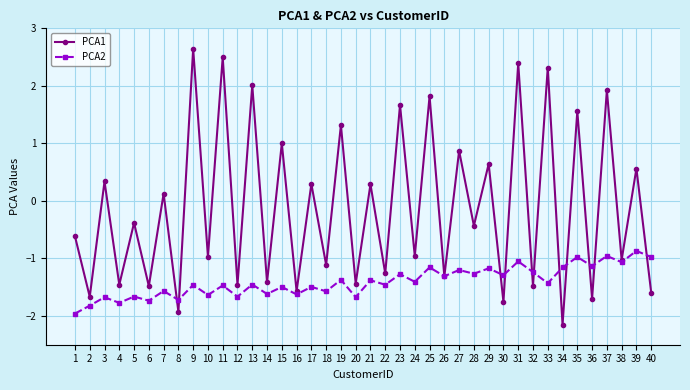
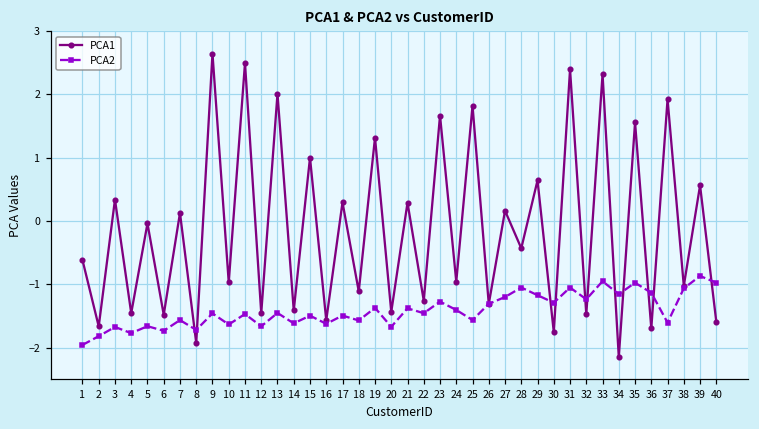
  {
    "PCA1": {
      "1": -0.6,
      "2": -1.7,
      "3": 0.3,
      "4": -1.5,
-     "5": -0.4,
+     "5": 0.0,
      "6": -1.5,
      "7": 0.1,
      "8": -1.9,
      "9": 2.6,
      "10": -1.0,
      "11": 2.5,
      "12": -1.5,
      "13": 2.0,
      "14": -1.4,
      "15": 1.0,
      "16": -1.6,
      "17": 0.3,
      "18": -1.1,
      "19": 1.3,
      "20": -1.4,
      "21": 0.3,
      "22": -1.3,
      "23": 1.7,
      "24": -1.0,
      "25": 1.8,
-     "27": 0.9,
+     "27": 0.2,
      "28": -0.4,
      "29": 0.6,
      "30": -1.8,
      "31": 2.4,
      "32": -1.5,
      "33": 2.3,
      "34": -2.2,
      "35": 1.6,
      "36": -1.7,
      "37": 1.9,
      "39": 0.6,
      "40": -1.6
    },
    "PCA2": {
      "1": -2.0,
      "2": -1.8,
      "3": -1.7,
      "4": -1.8,
      "5": -1.7,
      "6": -1.7,
      "7": -1.6,
      "8": -1.7,
      "9": -1.5,
      "10": -1.6,
      "11": -1.5,
      "12": -1.7,
      "13": -1.5,
      "14": -1.6,
      "15": -1.5,
      "16": -1.6,
      "17": -1.5,
      "18": -1.6,
      "19": -1.4,
      "20": -1.7,
      "21": -1.4,
      "22": -1.5,
      "23": -1.3,
      "24": -1.4,
-     "25": -1.2,
+     "25": -1.6,
      "27": -1.2,
-     "28": -1.3,
+     "28": -1.1,
      "29": -1.2,
      "30": -1.3,
      "31": -1.1,
      "32": -1.2,
-     "33": -1.4,
+     "33": -1.0,
      "34": -1.2,
      "35": -1.0,
      "36": -1.1,
-     "37": -1.0,
+     "37": -1.6,
      "39": -0.9,
      "40": -1.0
    }
  }
